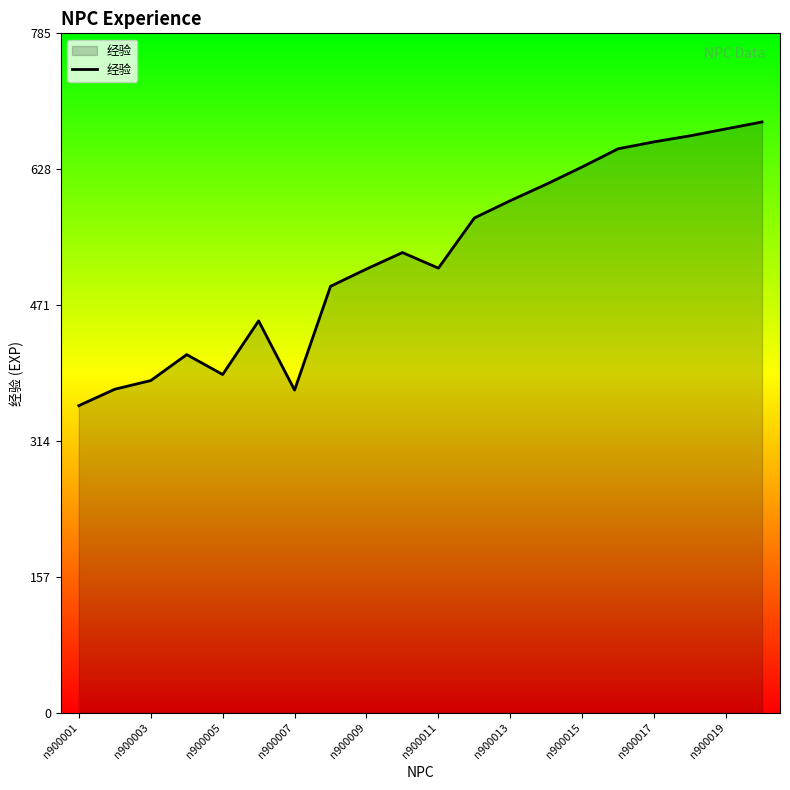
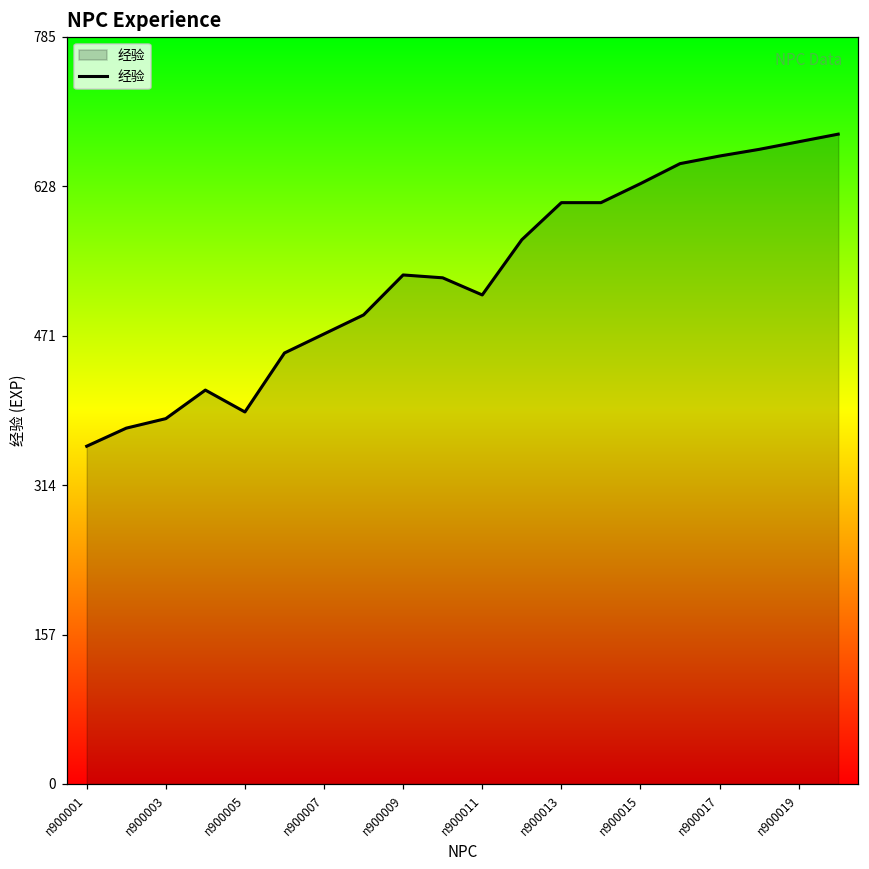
  {
    "n900001": 360,
    "n900003": 380,
    "n900005": 390,
-   "n900007": 370,
-   "n900009": 510,
+   "n900007": 470,
+   "n900009": 540,
    "n900011": 510,
-   "n900013": 590,
+   "n900013": 610,
    "n900015": 630,
    "n900017": 660,
    "n900019": 680
  }
